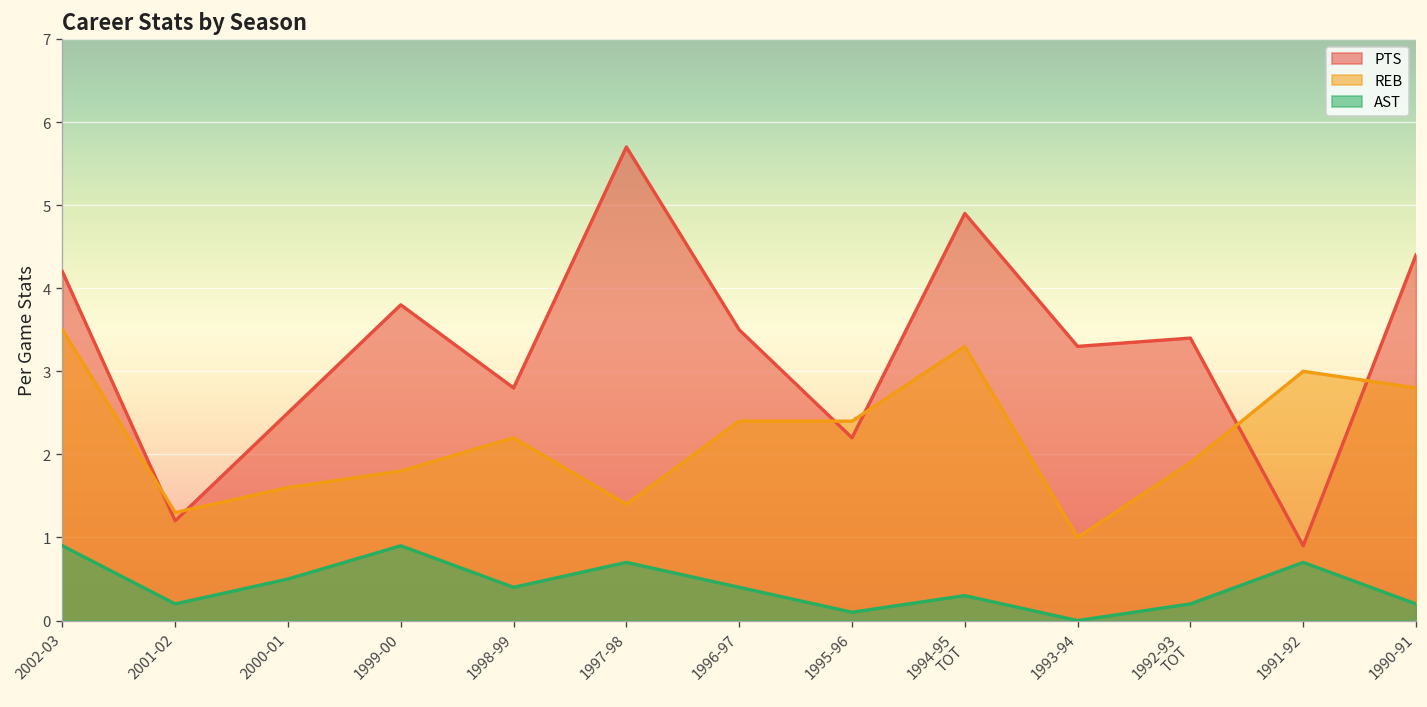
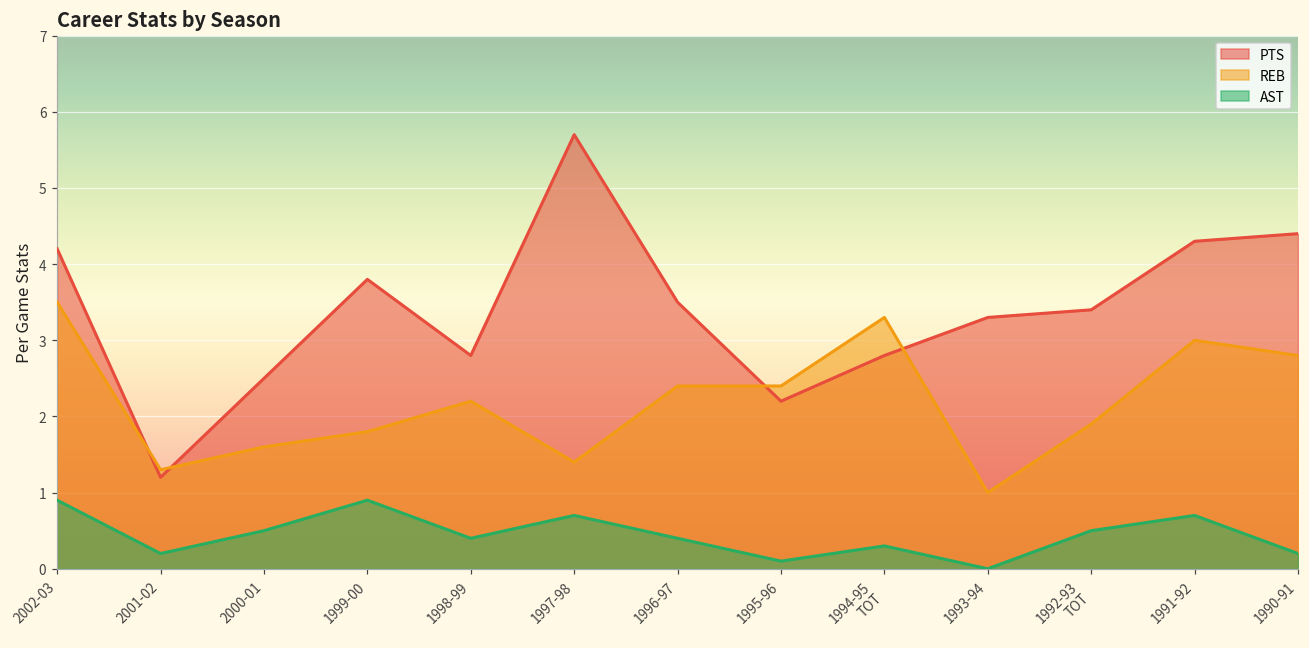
  {
    "PTS": {
      "2002-03": 4.2,
      "2001-02": 1.2,
      "2000-01": 2.5,
      "1999-00": 3.8,
      "1998-99": 2.8,
      "1997-98": 5.7,
      "1996-97": 3.5,
      "1995-96": 2.2,
-     "1994-95 TOT": 4.9,
+     "1994-95 TOT": 2.8,
      "1993-94": 3.3,
      "1992-93 TOT": 3.4,
-     "1991-92": 0.9,
+     "1991-92": 4.3,
      "1990-91": 4.4
    },
    "REB": {
      "2002-03": 3.5,
      "2001-02": 1.3,
      "2000-01": 1.6,
      "1999-00": 1.8,
      "1998-99": 2.2,
      "1997-98": 1.4,
      "1996-97": 2.4,
      "1995-96": 2.4,
      "1994-95 TOT": 3.3,
      "1993-94": 1.0,
      "1992-93 TOT": 1.9,
      "1991-92": 3.0,
      "1990-91": 2.8
    },
    "AST": {
      "2002-03": 0.9,
      "2001-02": 0.2,
      "2000-01": 0.5,
      "1999-00": 0.9,
      "1998-99": 0.4,
      "1997-98": 0.7,
      "1996-97": 0.4,
      "1995-96": 0.1,
      "1994-95 TOT": 0.3,
      "1993-94": 0.0,
-     "1992-93 TOT": 0.2,
+     "1992-93 TOT": 0.5,
      "1991-92": 0.7,
      "1990-91": 0.2
    }
  }
